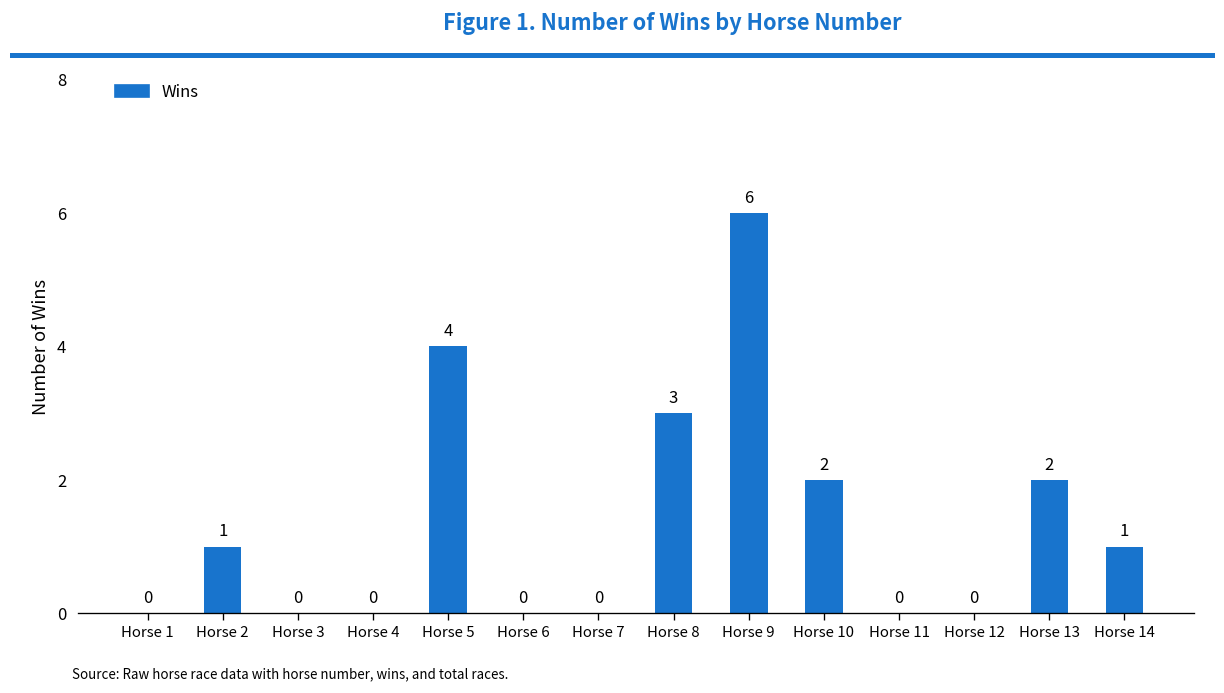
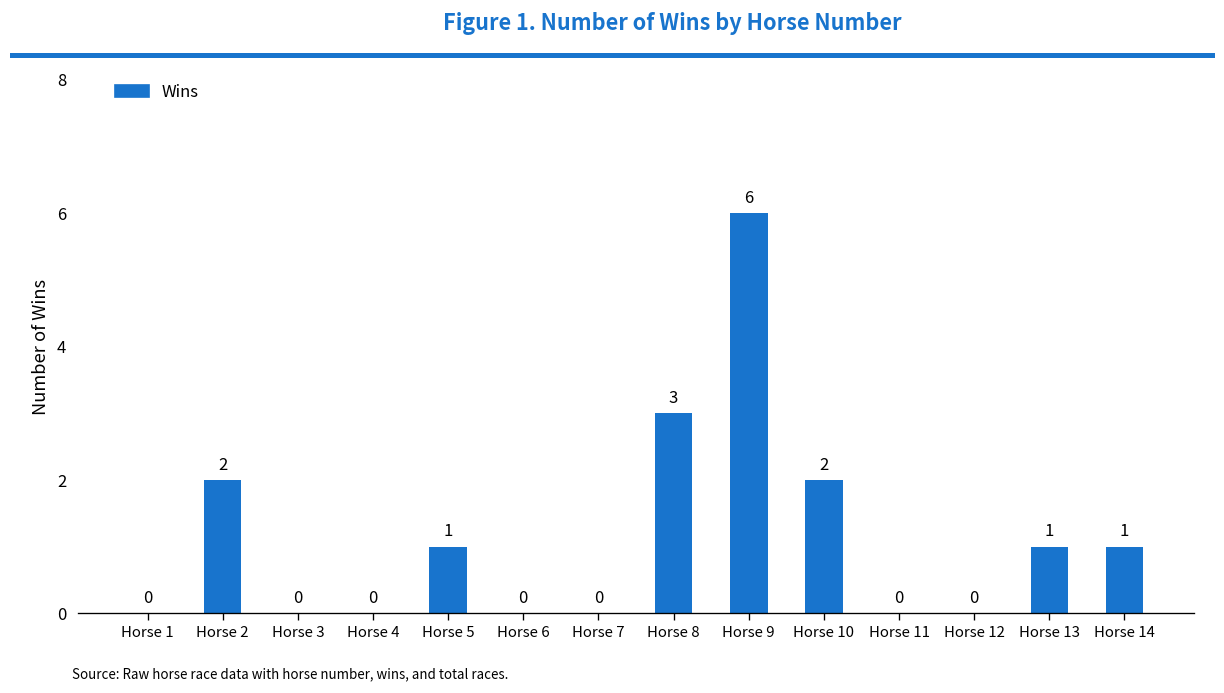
  {
    "Horse 1": 0,
-   "Horse 2": 1,
+   "Horse 2": 2,
    "Horse 3": 0,
    "Horse 4": 0,
-   "Horse 5": 4,
+   "Horse 5": 1,
    "Horse 6": 0,
    "Horse 7": 0,
    "Horse 8": 3,
    "Horse 9": 6,
    "Horse 10": 2,
    "Horse 11": 0,
    "Horse 12": 0,
-   "Horse 13": 2,
+   "Horse 13": 1,
    "Horse 14": 1
  }
